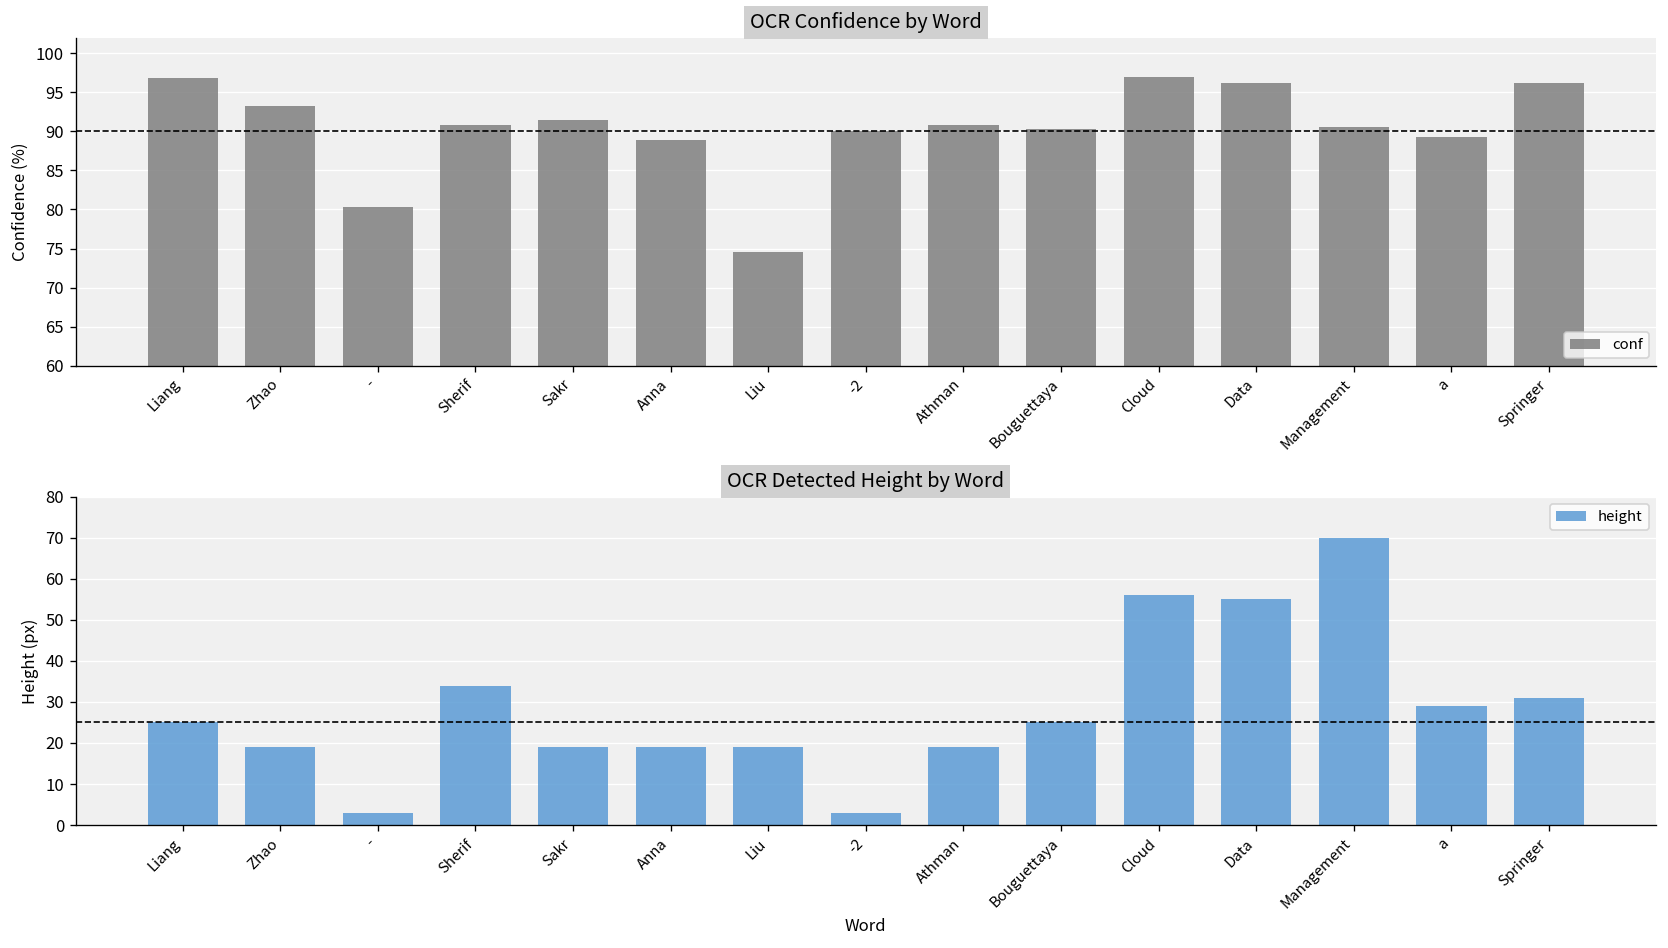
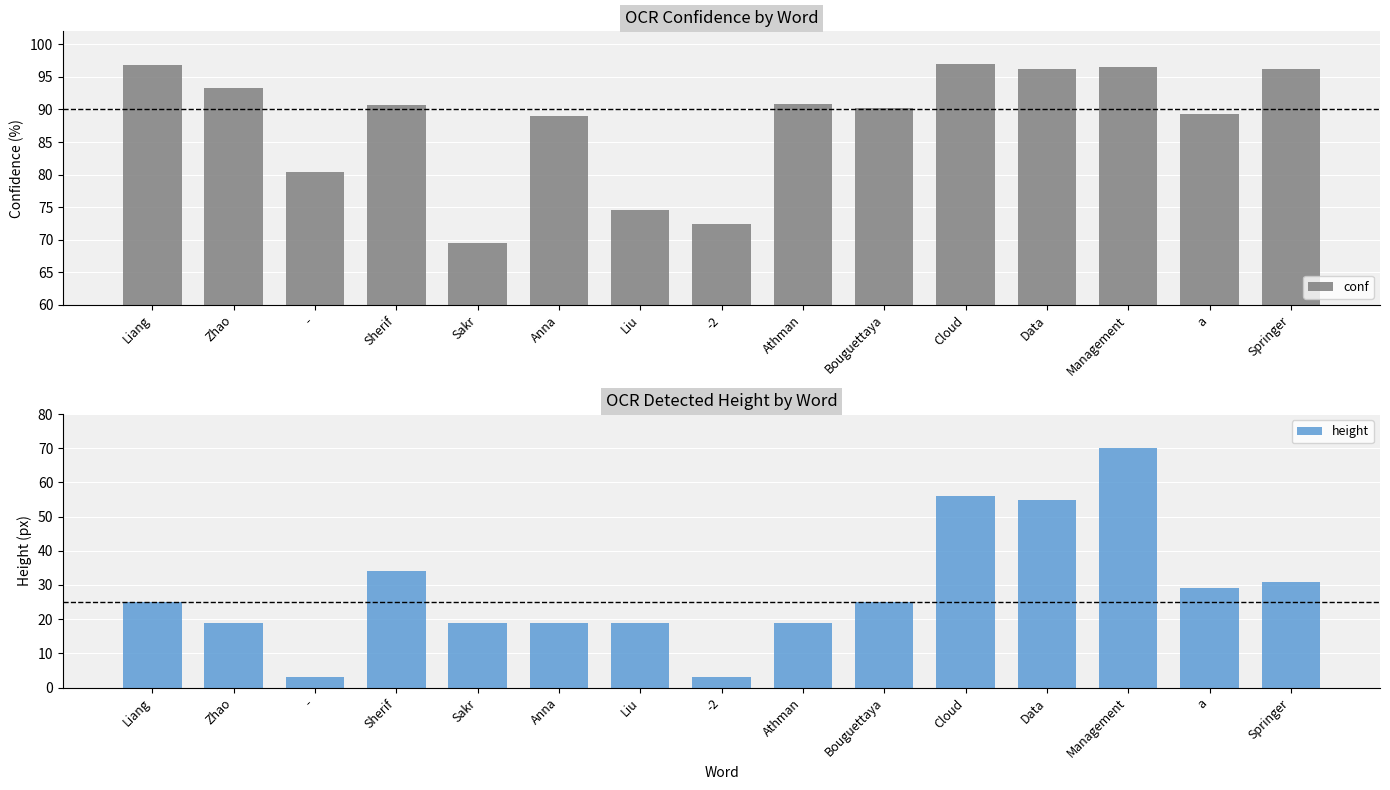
  {
    "OCR Confidence by Word": {
      "Liang": 97,
      "Zhao": 93,
      "-": 80,
      "Sherif": 91,
-     "Sakr": 91,
+     "Sakr": 69,
      "Anna": 89,
      "Liu": 75,
-     "-2": 90,
+     "-2": 72,
      "Athman": 91,
      "Bouguettaya": 90,
      "Cloud": 97,
      "Data": 96,
-     "Management": 91,
+     "Management": 97,
      "a": 89,
      "Springer": 96
    },
    "OCR Detected Height by Word": {
      "Liang": 25,
      "Zhao": 19,
      "-": 3,
      "Sherif": 34,
      "Sakr": 19,
      "Anna": 19,
      "Liu": 19,
      "-2": 3,
      "Athman": 19,
      "Bouguettaya": 25,
      "Cloud": 56,
      "Data": 55,
      "Management": 70,
      "a": 29,
      "Springer": 31
    }
  }
